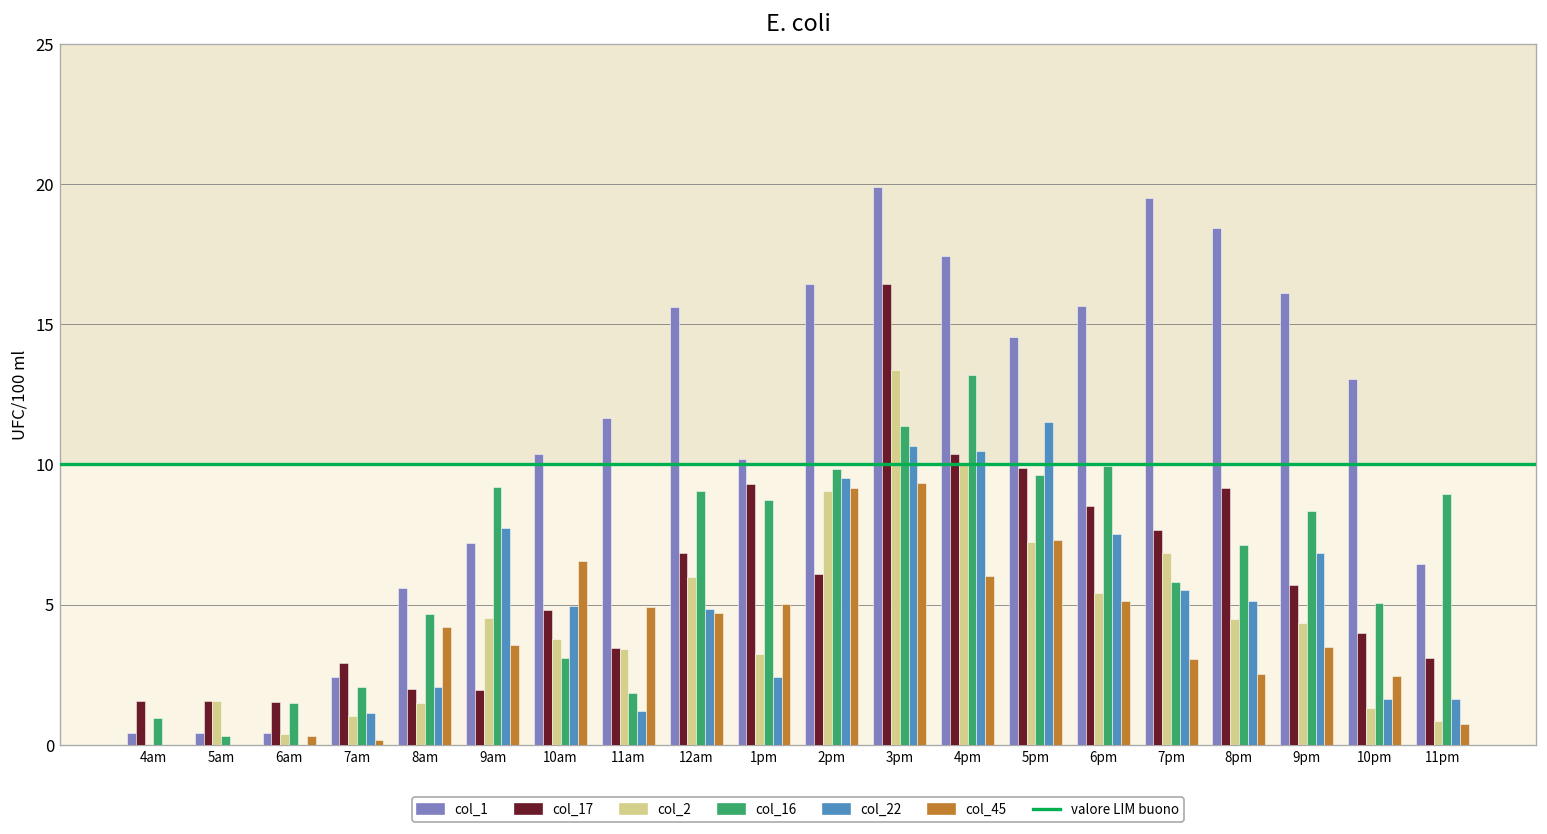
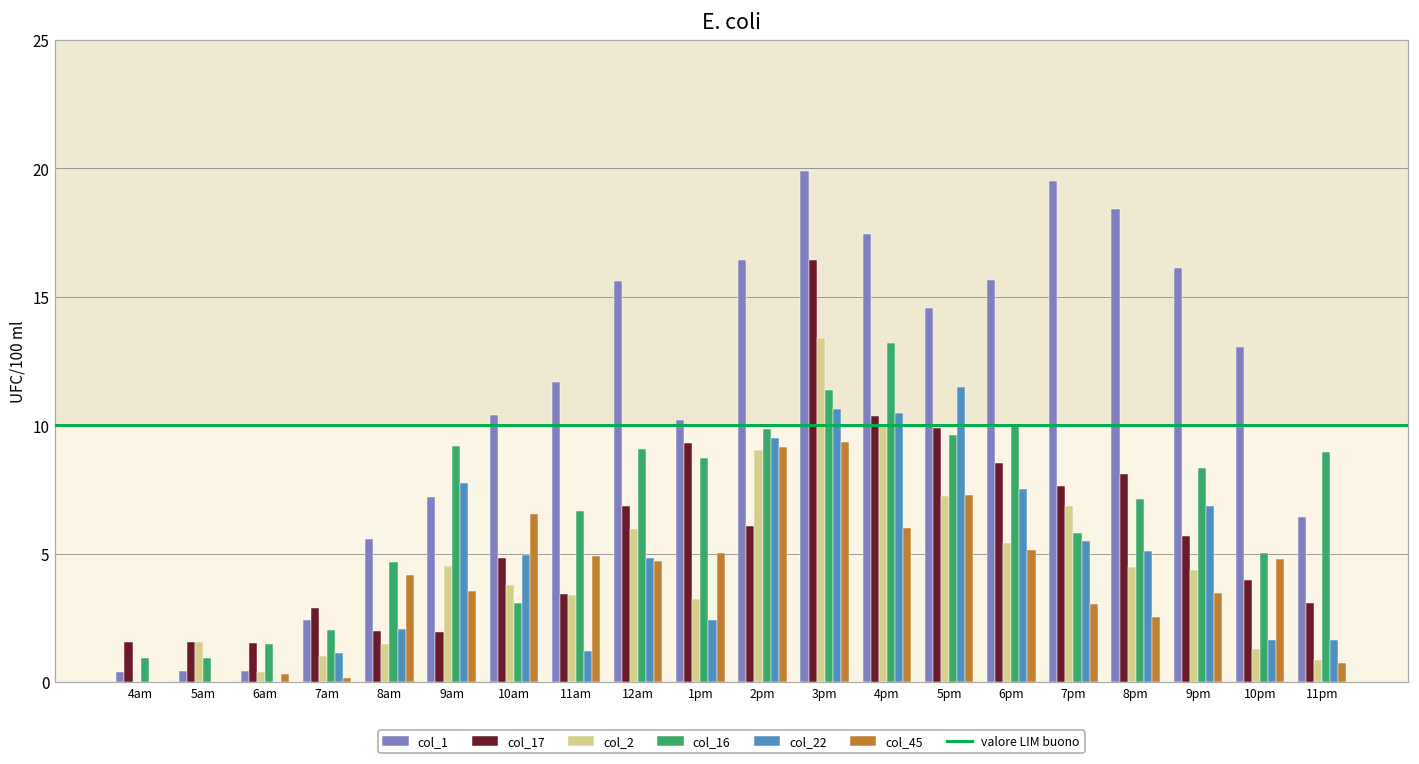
  {
    "col_17": {
      "4am": 1.6,
      "5am": 1.6,
      "6am": 1.5,
      "7am": 2.9,
      "8am": 2.0,
      "9am": 2.0,
      "10am": 4.8,
      "11am": 3.4,
      "12am": 6.8,
      "1pm": 9.3,
      "2pm": 6.1,
      "3pm": 16.4,
      "4pm": 10.4,
      "5pm": 9.9,
      "6pm": 8.5,
      "7pm": 7.6,
-     "8pm": 9.1,
+     "8pm": 8.1,
      "9pm": 5.7,
      "10pm": 4.0,
      "11pm": 3.1
    },
    "col_2": {
      "4am": 0.0,
      "5am": 1.6,
      "6am": 0.4,
      "7am": 1.0,
      "8am": 1.5,
      "9am": 4.5,
      "10am": 3.8,
      "11am": 3.4,
      "12am": 6.0,
      "1pm": 3.2,
      "2pm": 9.1,
      "3pm": 13.4,
      "4pm": 10.0,
      "5pm": 7.2,
      "6pm": 5.4,
      "7pm": 6.9,
      "8pm": 4.5,
      "9pm": 4.3,
      "10pm": 1.3,
      "11pm": 0.8
    },
    "col_16": {
      "4am": 0.9,
-     "5am": 0.3,
+     "5am": 0.9,
      "6am": 1.5,
      "7am": 2.0,
      "8am": 4.7,
      "9am": 9.2,
      "10am": 3.1,
-     "11am": 1.8,
+     "11am": 6.6,
      "12am": 9.1,
      "1pm": 8.7,
      "2pm": 9.8,
      "3pm": 11.4,
      "4pm": 13.2,
      "5pm": 9.6,
      "6pm": 10.0,
      "7pm": 5.8,
      "8pm": 7.1,
      "9pm": 8.3,
      "10pm": 5.0,
      "11pm": 8.9
    },
    "col_45": {
      "4am": 0.0,
      "5am": 0.0,
      "6am": 0.3,
      "7am": 0.2,
      "8am": 4.2,
      "9am": 3.6,
      "10am": 6.6,
      "11am": 4.9,
      "12am": 4.7,
      "1pm": 5.0,
      "2pm": 9.1,
      "3pm": 9.3,
      "4pm": 6.0,
      "5pm": 7.3,
      "6pm": 5.1,
      "7pm": 3.1,
      "8pm": 2.5,
      "9pm": 3.5,
-     "10pm": 2.5,
+     "10pm": 4.8,
      "11pm": 0.7
    }
  }
